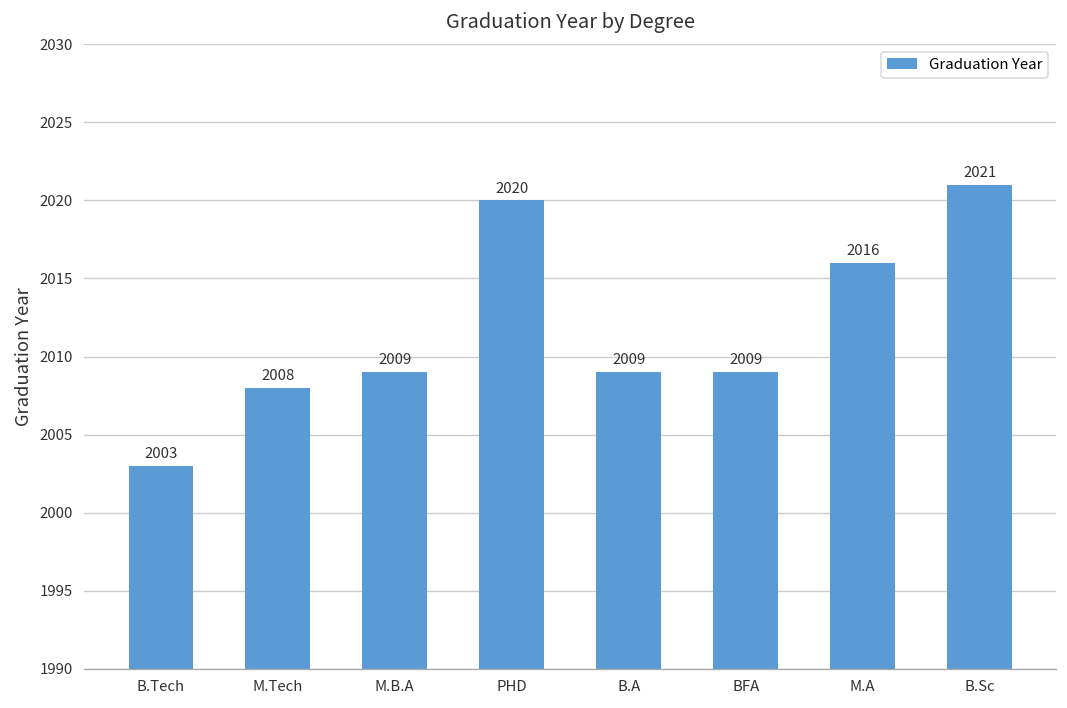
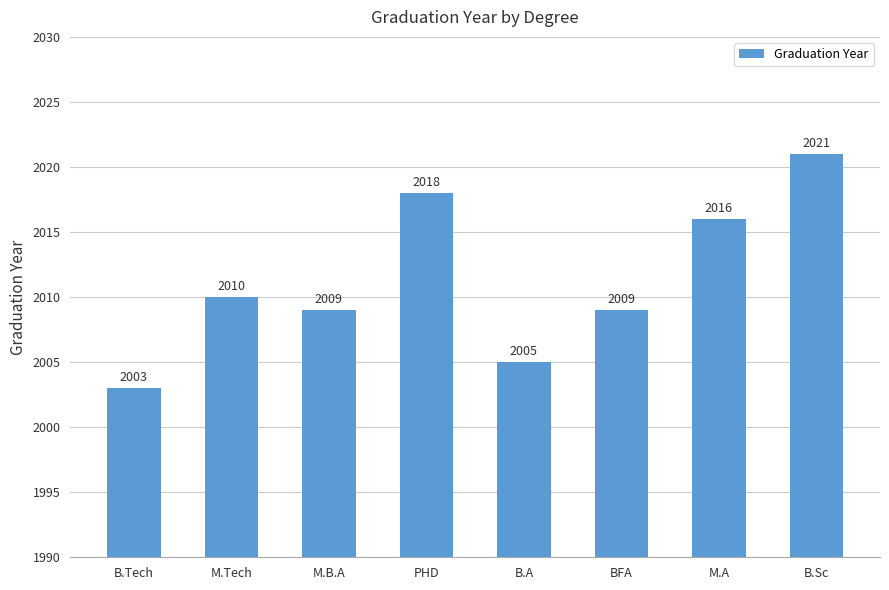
  {
    "B.Tech": 2003,
-   "M.Tech": 2008,
+   "M.Tech": 2010,
    "M.B.A": 2009,
-   "PHD": 2020,
-   "B.A": 2009,
+   "PHD": 2018,
+   "B.A": 2005,
    "BFA": 2009,
    "M.A": 2016,
    "B.Sc": 2021
  }
